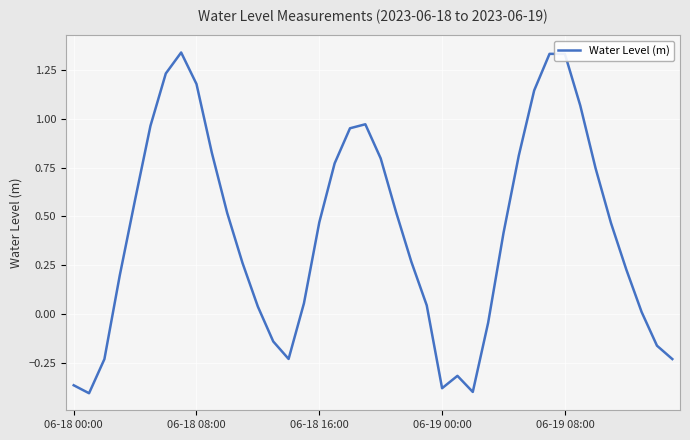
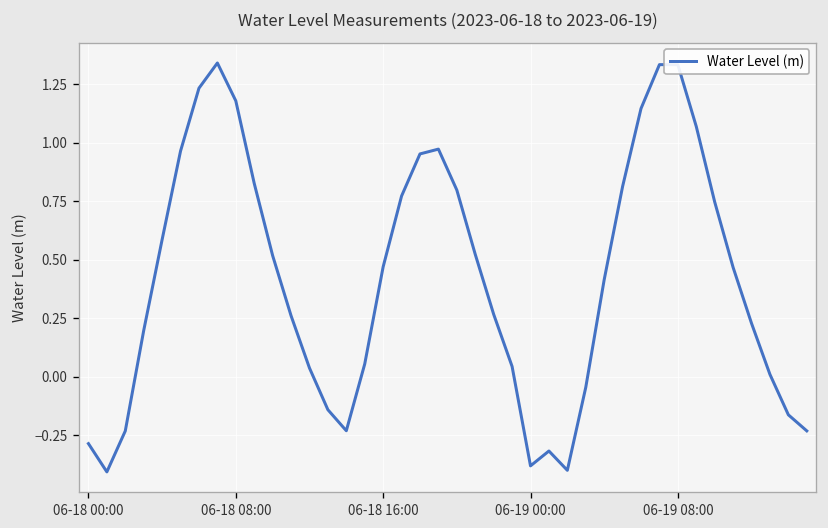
  {
-   "06-18 00:00": -0.37,
+   "06-18 00:00": -0.29,
    "06-18 08:00": 1.18,
    "06-18 16:00": 0.47,
    "06-19 00:00": -0.38
  }
